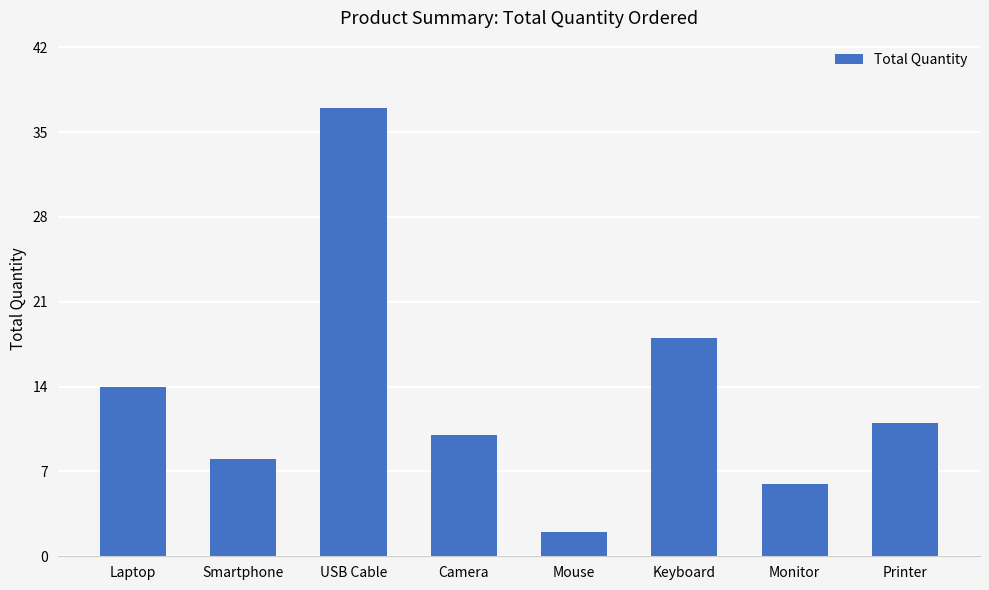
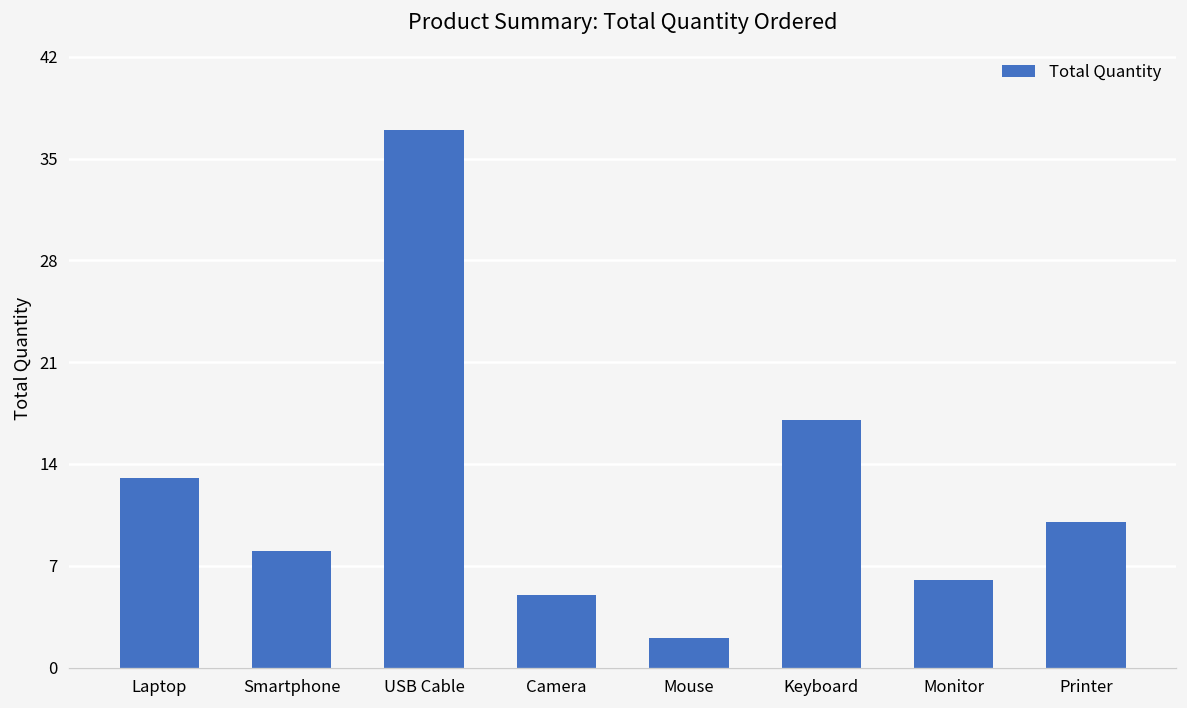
  {
-   "Laptop": 14,
+   "Laptop": 13,
    "Smartphone": 8,
    "USB Cable": 37,
-   "Camera": 10,
+   "Camera": 5,
    "Mouse": 2,
-   "Keyboard": 18,
+   "Keyboard": 17,
    "Monitor": 6,
-   "Printer": 11
+   "Printer": 10
  }
